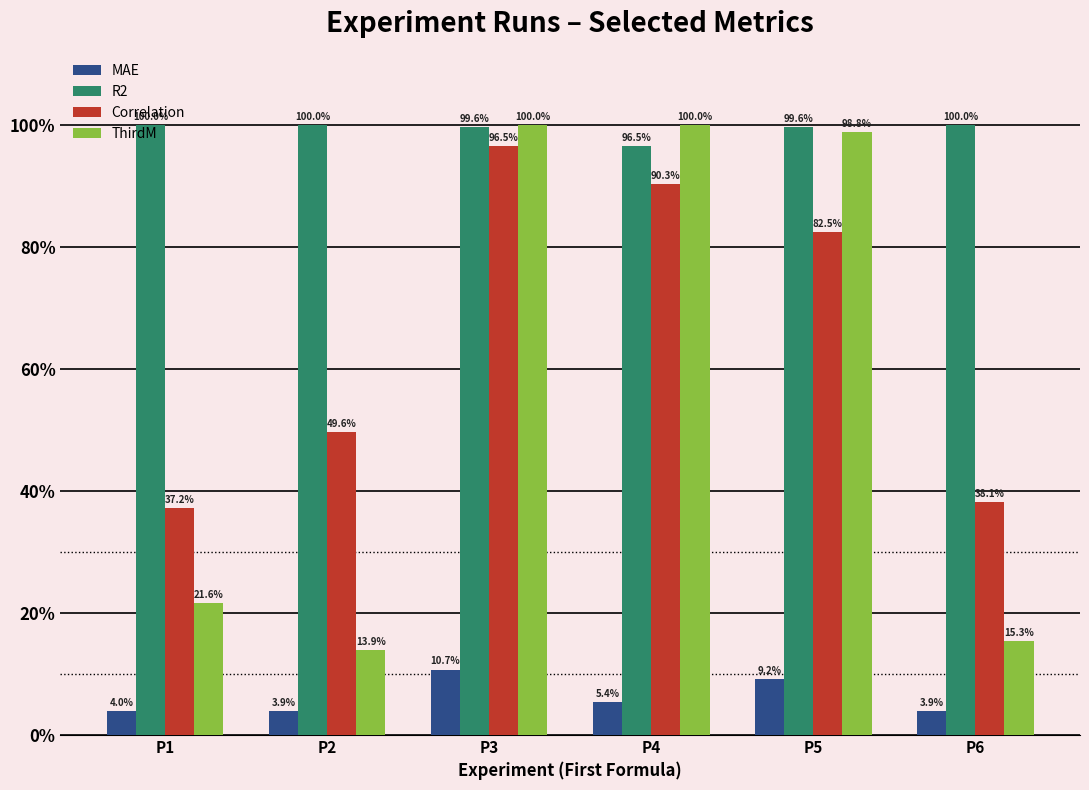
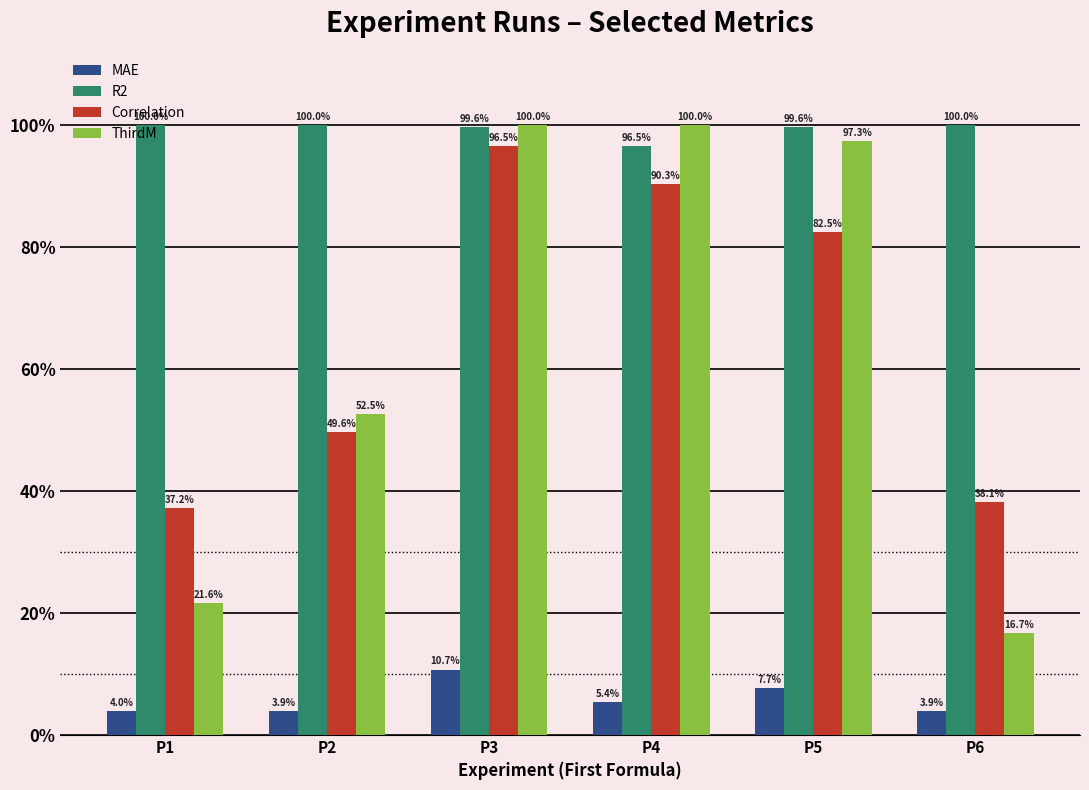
  {
    "MAE": {
      "P1": "4.0%",
      "P2": "3.9%",
      "P3": "10.7%",
      "P4": "5.4%",
-     "P5": "9.2%",
+     "P5": "7.7%",
      "P6": "3.9%"
    },
    "R2": {
      "P2": "100.0%",
      "P3": "99.6%",
      "P4": "96.5%",
      "P5": "99.6%",
      "P6": "100.0%"
    },
    "Correlation": {
      "P1": "37.2%",
      "P2": "49.6%",
      "P3": "96.5%",
      "P4": "90.3%",
      "P5": "82.5%",
      "P6": "38.1%"
    },
    "ThirdM": {
      "P1": "21.6%",
-     "P2": "13.9%",
+     "P2": "52.5%",
      "P3": "100.0%",
      "P4": "100.0%",
-     "P5": "98.8%",
-     "P6": "15.3%"
+     "P5": "97.3%",
+     "P6": "16.7%"
    }
  }
